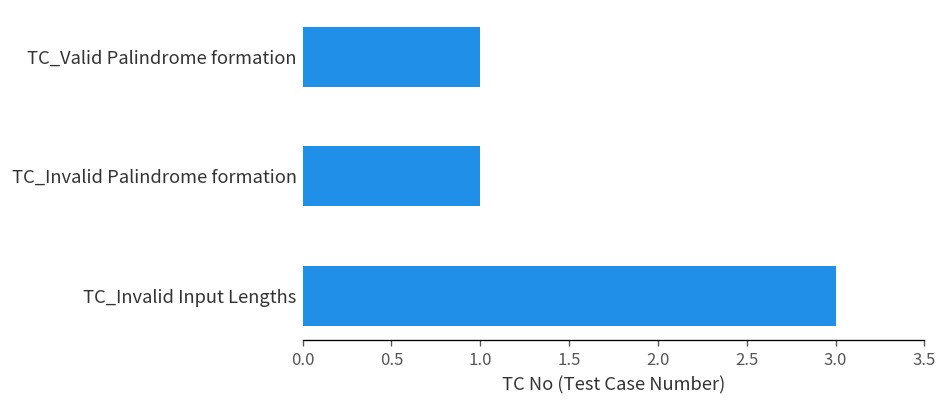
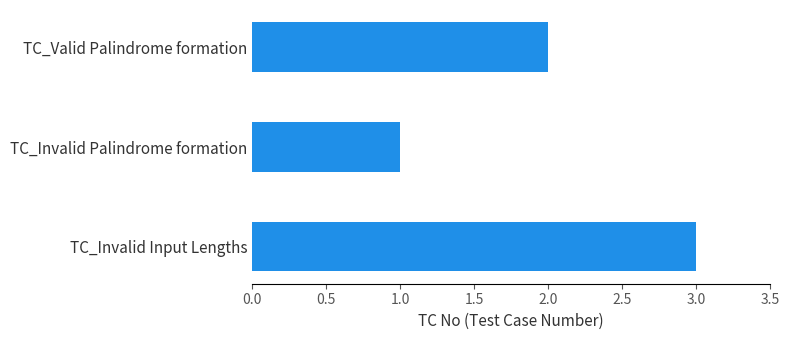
  {
-   "TC_Valid Palindrome formation": 1,
+   "TC_Valid Palindrome formation": 2,
    "TC_Invalid Palindrome formation": 1,
    "TC_Invalid Input Lengths": 3
  }
